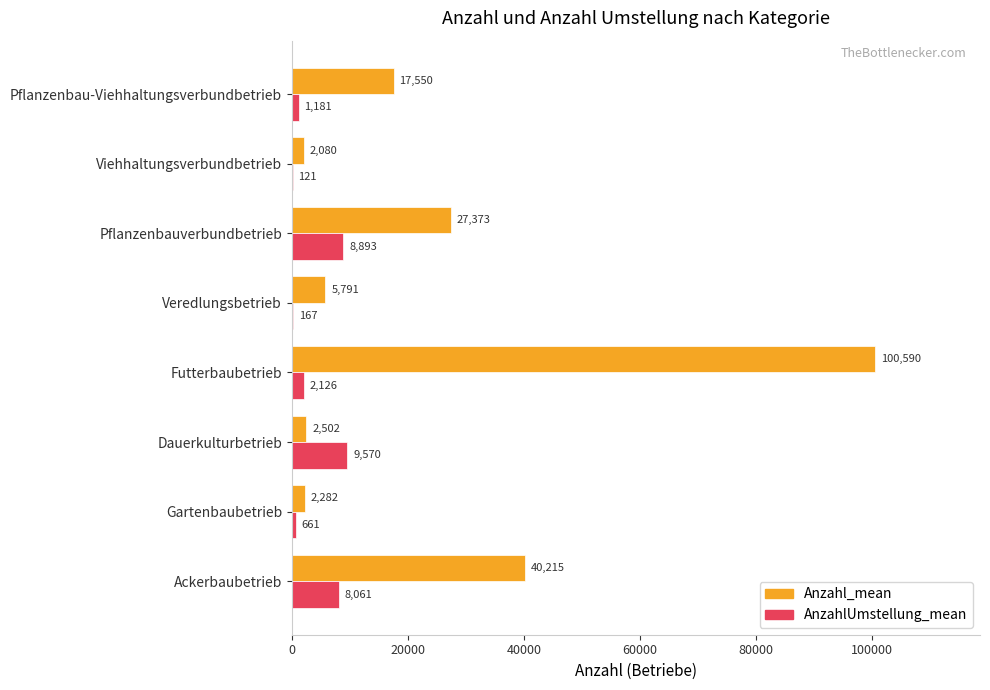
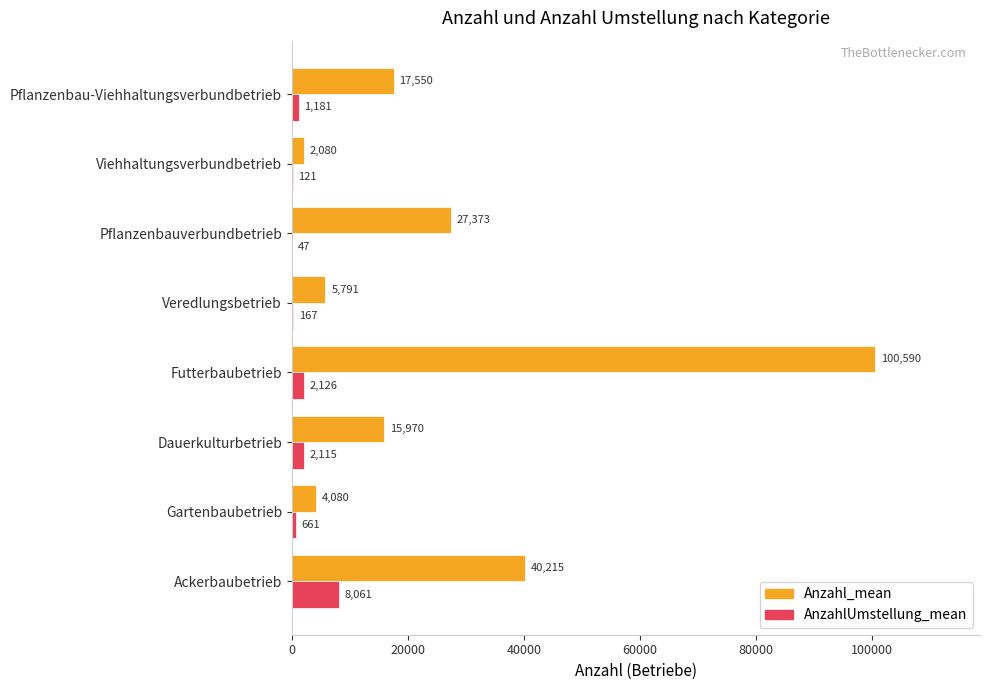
  {
    "Anzahl_mean": {
      "Pflanzenbau-Viehhaltungsverbundbetrieb": "17,550",
      "Viehhaltungsverbundbetrieb": "2,080",
      "Pflanzenbauverbundbetrieb": "27,373",
      "Veredlungsbetrieb": "5,791",
      "Futterbaubetrieb": "100,590",
-     "Dauerkulturbetrieb": "2,502",
-     "Gartenbaubetrieb": "2,282",
+     "Dauerkulturbetrieb": "15,970",
+     "Gartenbaubetrieb": "4,080",
      "Ackerbaubetrieb": "40,215"
    },
    "AnzahlUmstellung_mean": {
      "Pflanzenbau-Viehhaltungsverbundbetrieb": "1,181",
      "Viehhaltungsverbundbetrieb": "121",
-     "Pflanzenbauverbundbetrieb": "8,893",
+     "Pflanzenbauverbundbetrieb": "47",
      "Veredlungsbetrieb": "167",
      "Futterbaubetrieb": "2,126",
-     "Dauerkulturbetrieb": "9,570",
+     "Dauerkulturbetrieb": "2,115",
      "Gartenbaubetrieb": "661",
      "Ackerbaubetrieb": "8,061"
    }
  }
